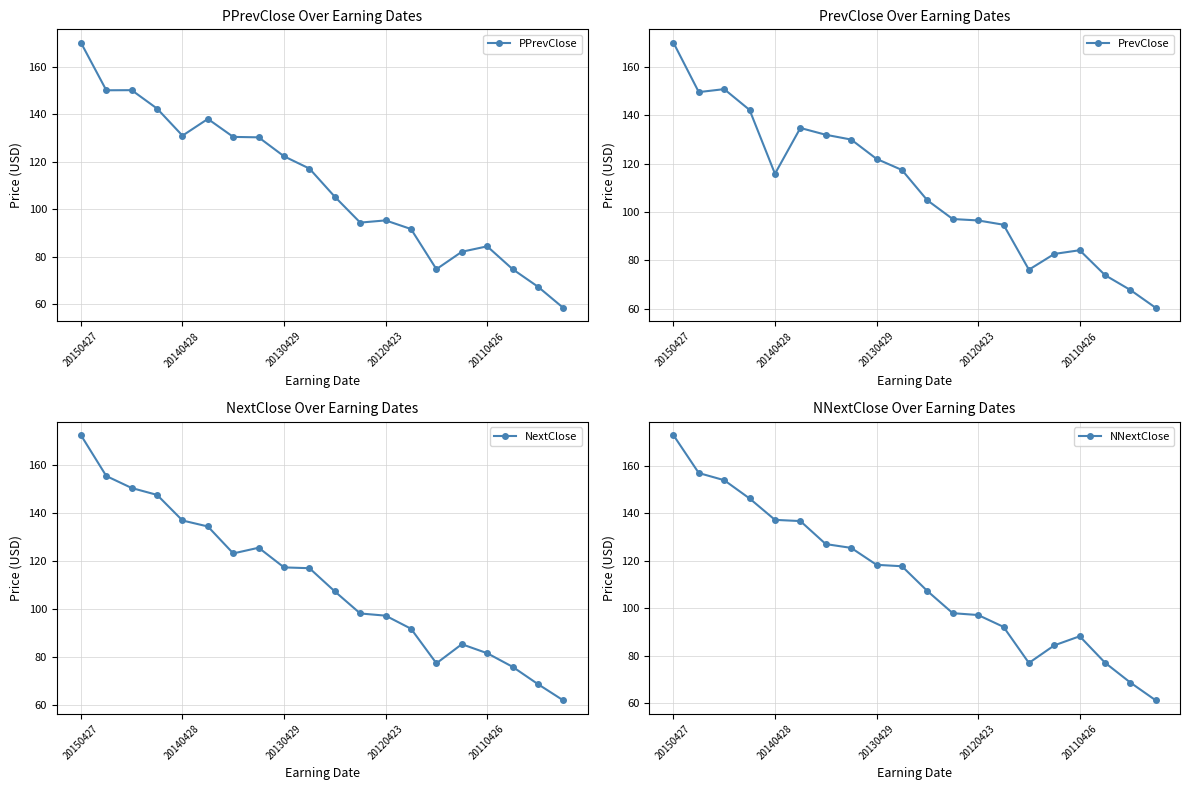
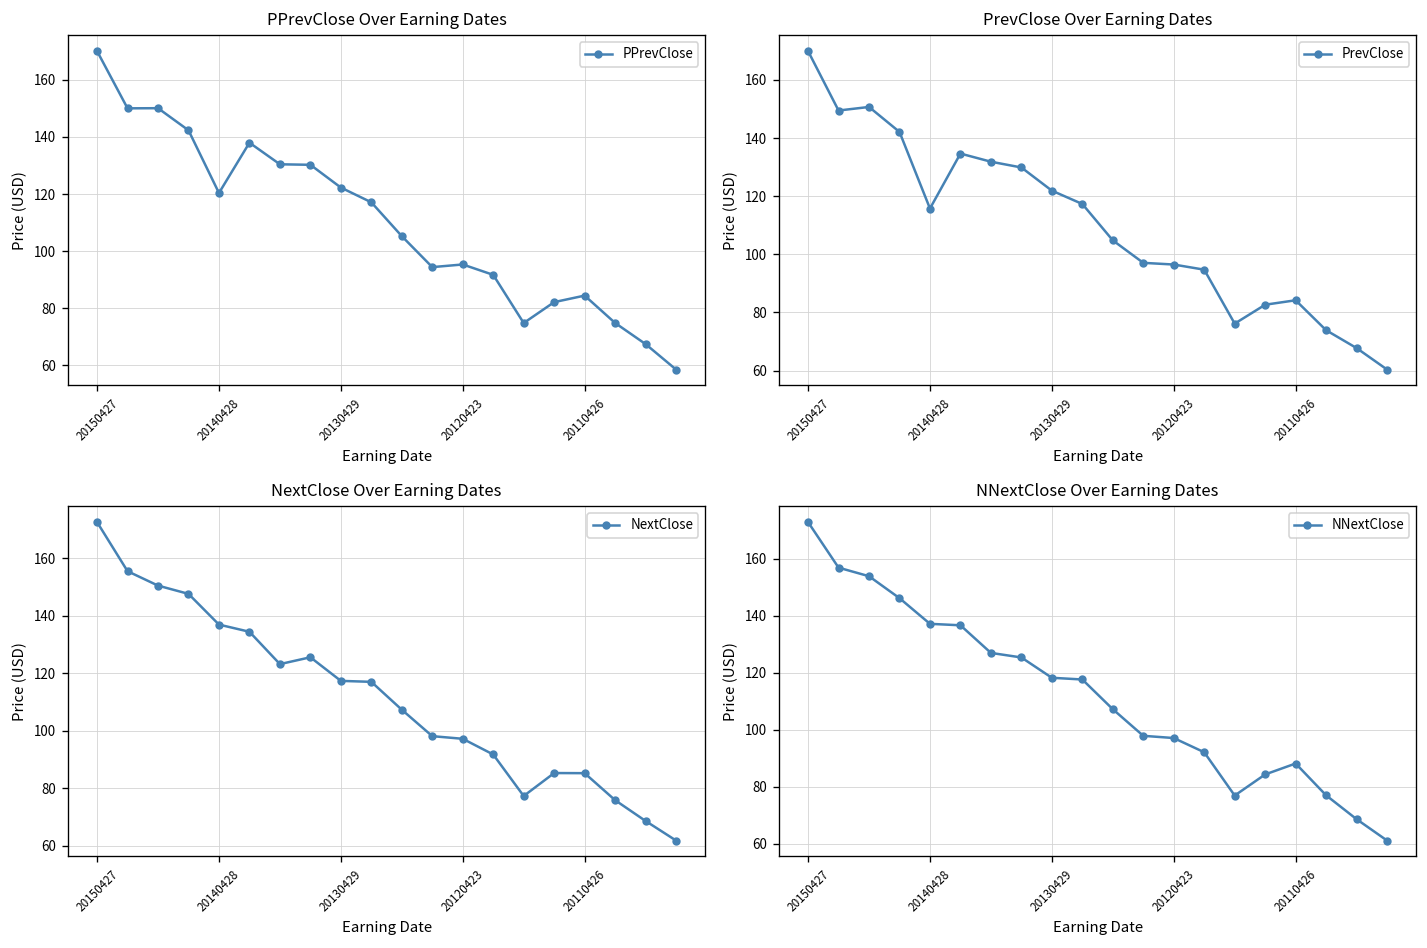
  {
    "PPrevClose Over Earning Dates": {
      "20150427": 170,
-     "20140428": 131,
+     "20140428": 120,
      "20130429": 122,
      "20120423": 95,
      "20110426": 84
    },
    "PrevClose Over Earning Dates": {
      "20150427": 170,
      "20140428": 116,
      "20130429": 122,
      "20120423": 96,
      "20110426": 84
    },
    "NextClose Over Earning Dates": {
      "20150427": 173,
      "20140428": 137,
      "20130429": 117,
      "20120423": 97,
-     "20110426": 82
+     "20110426": 85
    },
    "NNextClose Over Earning Dates": {
      "20150427": 173,
      "20140428": 137,
      "20130429": 118,
      "20120423": 97,
      "20110426": 88
    }
  }
